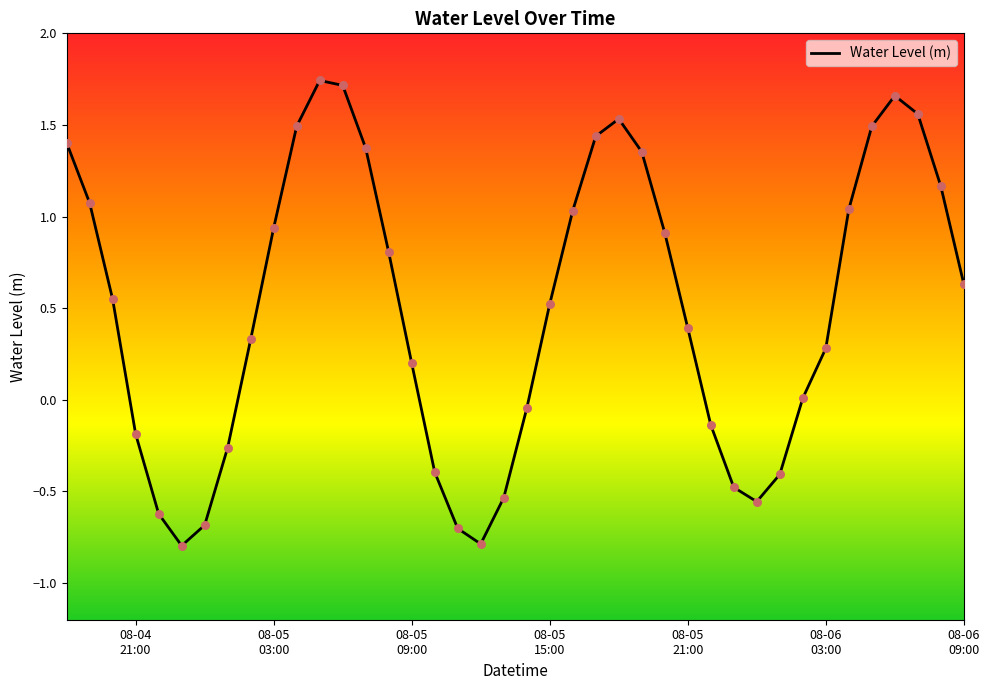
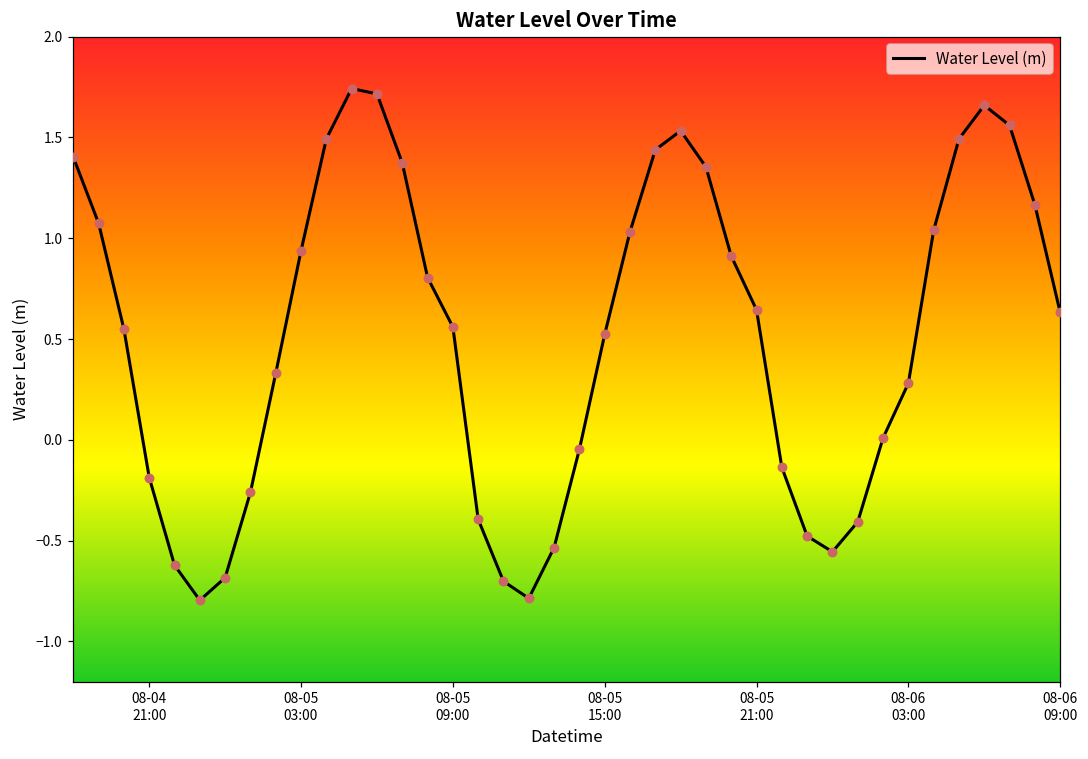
  {
    "08-04 21:00": -0.19,
    "08-05 03:00": 0.94,
-   "08-05 09:00": 0.20,
+   "08-05 09:00": 0.56,
    "08-05 15:00": 0.52,
-   "08-05 21:00": 0.39,
+   "08-05 21:00": 0.64,
    "08-06 03:00": 0.28,
    "08-06 09:00": 0.63
  }
